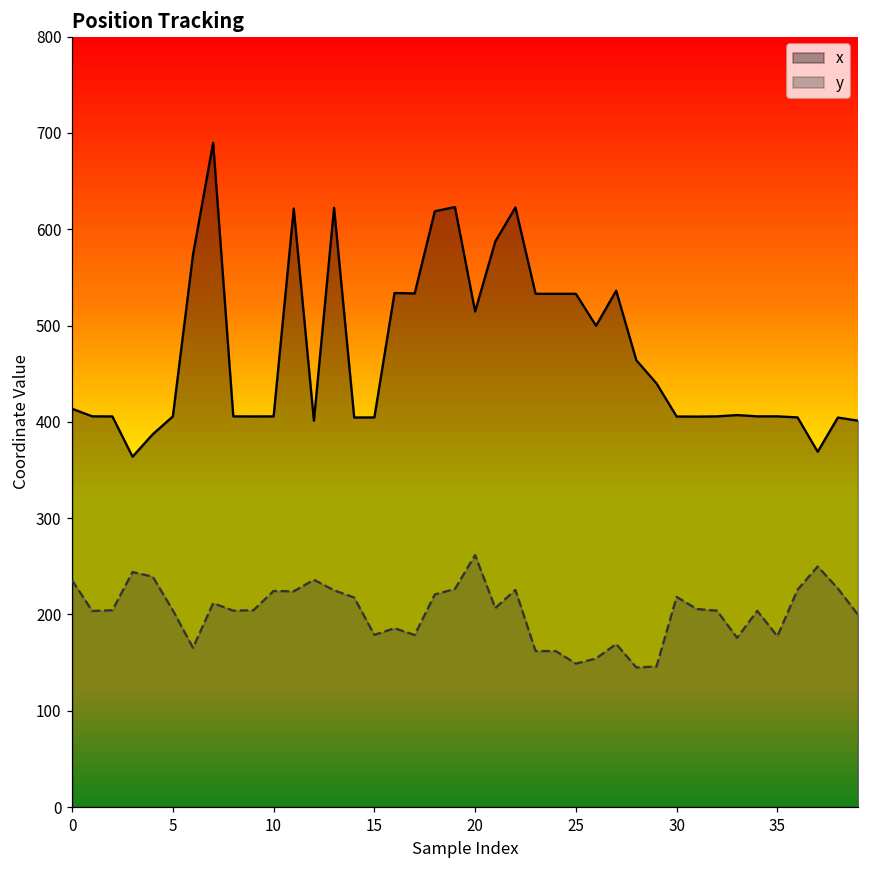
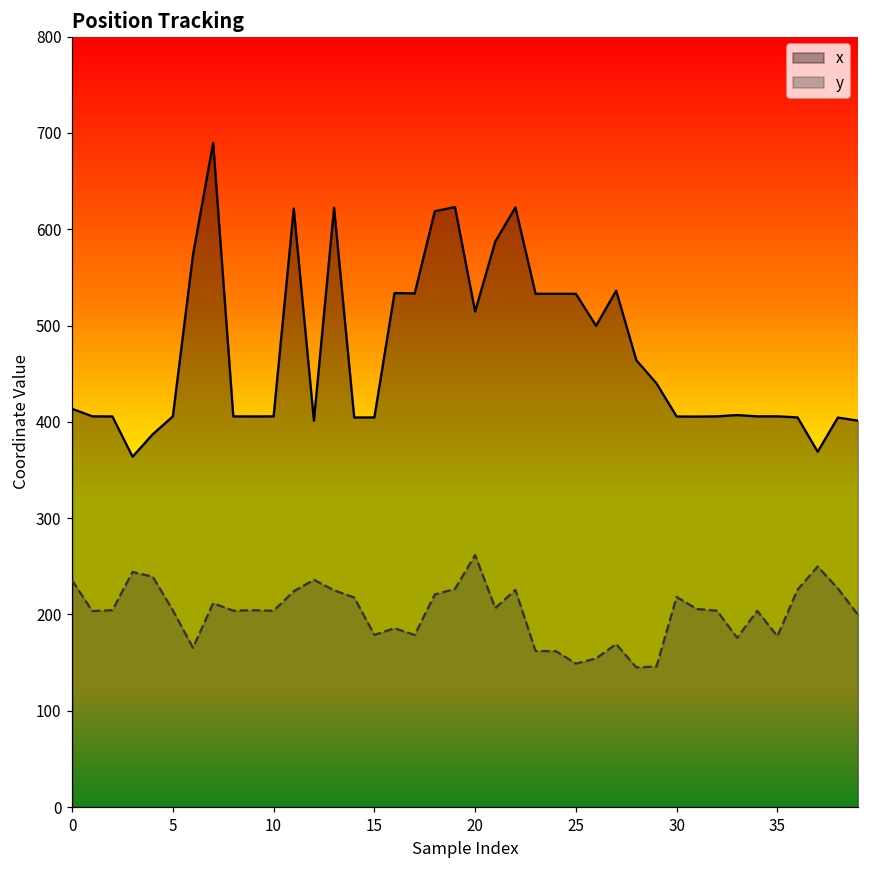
  {
    "x": {
      "0": 410,
      "5": 410,
      "10": 410,
      "15": 400,
      "20": 510,
      "25": 530,
      "30": 410,
      "35": 410
    },
    "y": {
      "0": 240,
      "5": 200,
-     "10": 220,
+     "10": 200,
      "15": 180,
      "20": 260,
      "25": 150,
      "30": 220,
      "35": 180
    }
  }
